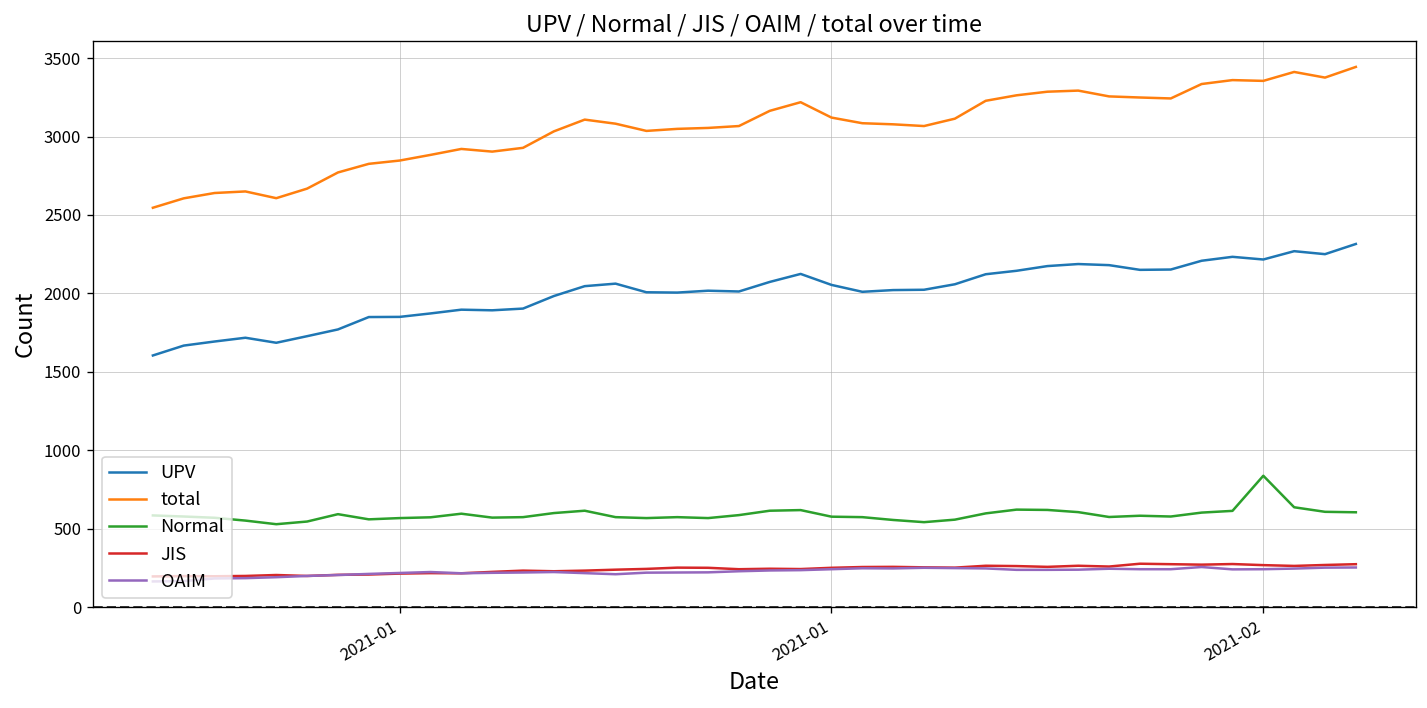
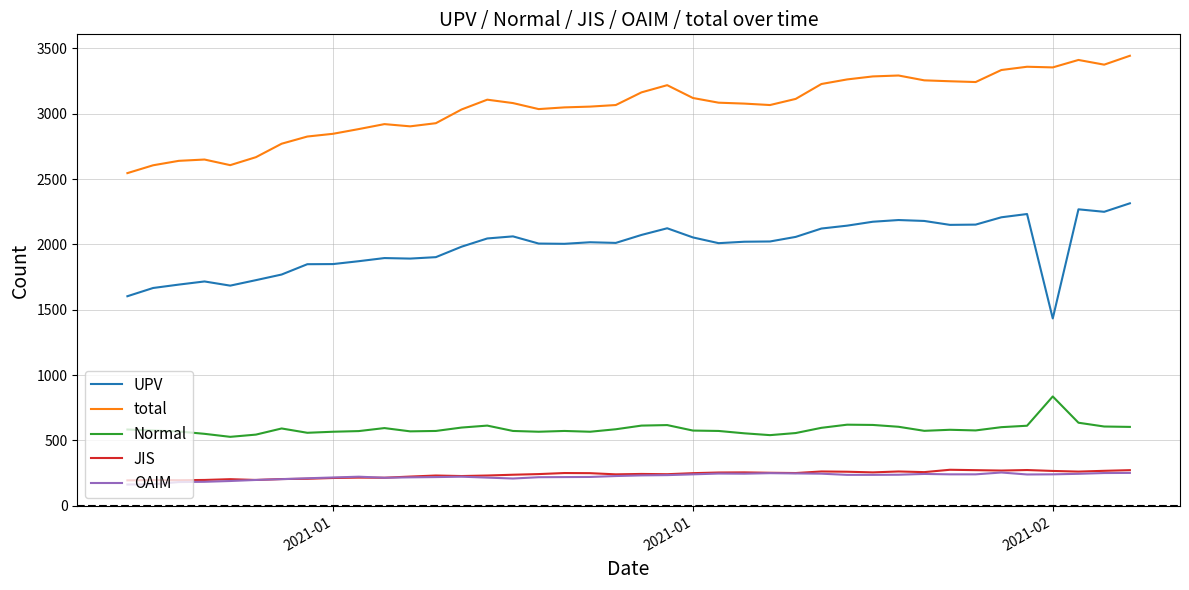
  {
    "UPV": {
-     "2021-02": 2220
+     "2021-02": 1430
    },
    "total": {
      "2021-02": 3360
    },
    "Normal": {
      "2021-02": 840
    },
    "JIS": {
      "2021-02": 270
    },
    "OAIM": {
      "2021-02": 240
    }
  }
